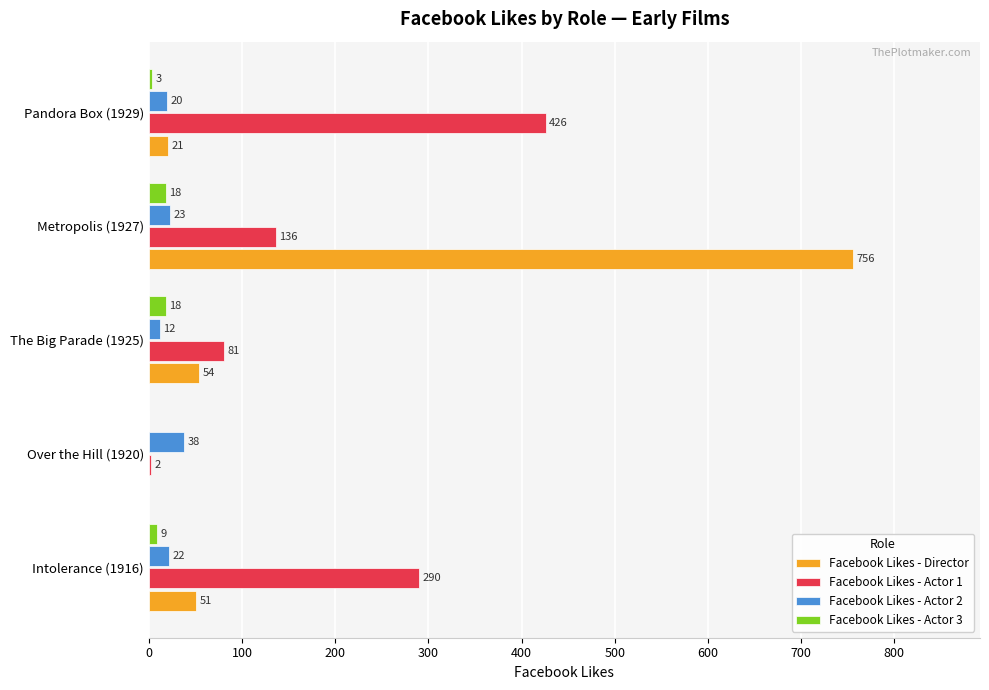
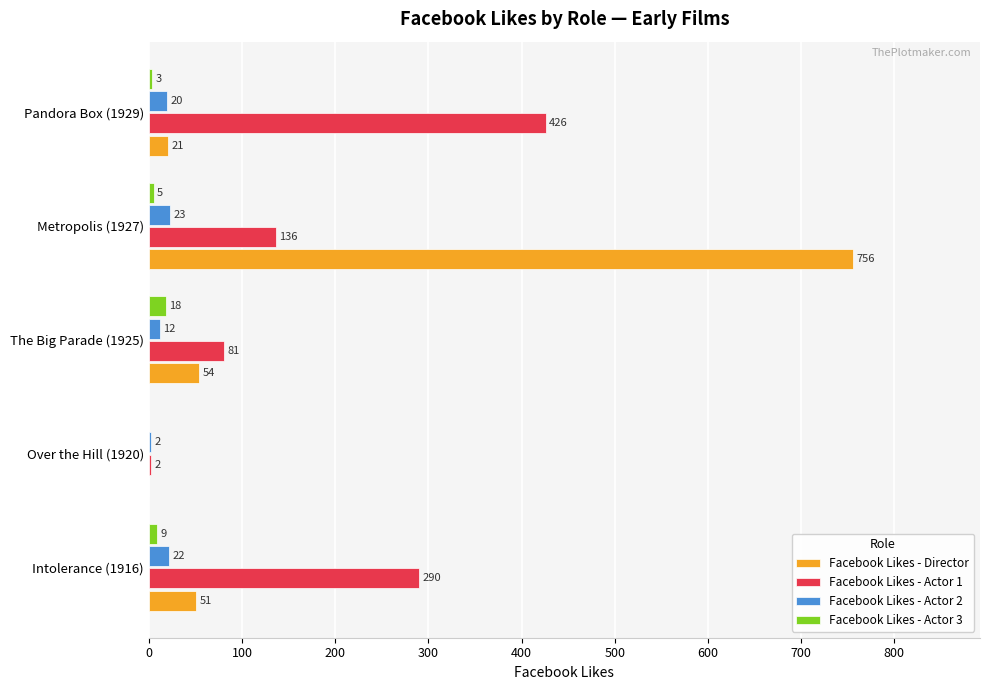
  {
    "Facebook Likes - Director": {
      "Pandora Box (1929)": 21,
      "Metropolis (1927)": 756,
      "The Big Parade (1925)": 54,
      "Intolerance (1916)": 51
    },
    "Facebook Likes - Actor 1": {
      "Pandora Box (1929)": 426,
      "Metropolis (1927)": 136,
      "The Big Parade (1925)": 81,
      "Over the Hill (1920)": 2,
      "Intolerance (1916)": 290
    },
    "Facebook Likes - Actor 2": {
      "Pandora Box (1929)": 20,
      "Metropolis (1927)": 23,
      "The Big Parade (1925)": 12,
-     "Over the Hill (1920)": 38,
+     "Over the Hill (1920)": 2,
      "Intolerance (1916)": 22
    },
    "Facebook Likes - Actor 3": {
      "Pandora Box (1929)": 3,
-     "Metropolis (1927)": 18,
+     "Metropolis (1927)": 5,
      "The Big Parade (1925)": 18,
      "Intolerance (1916)": 9
    }
  }
